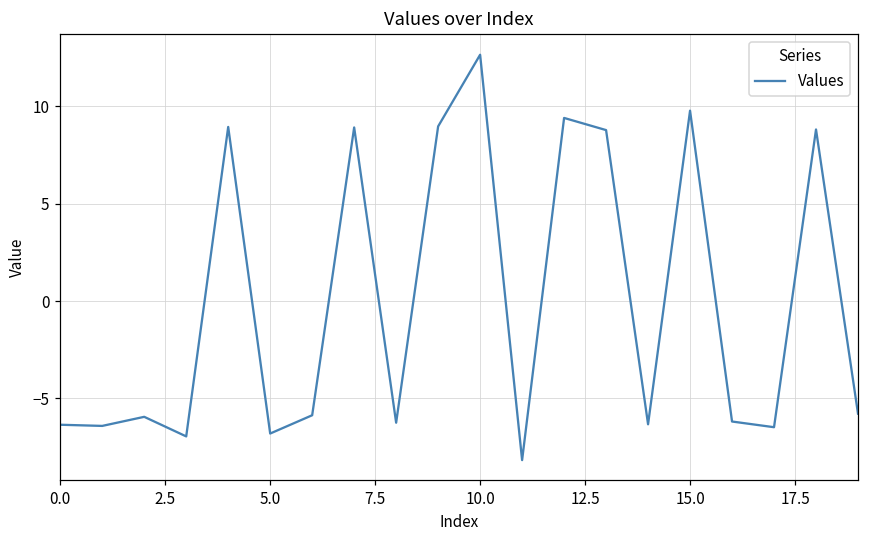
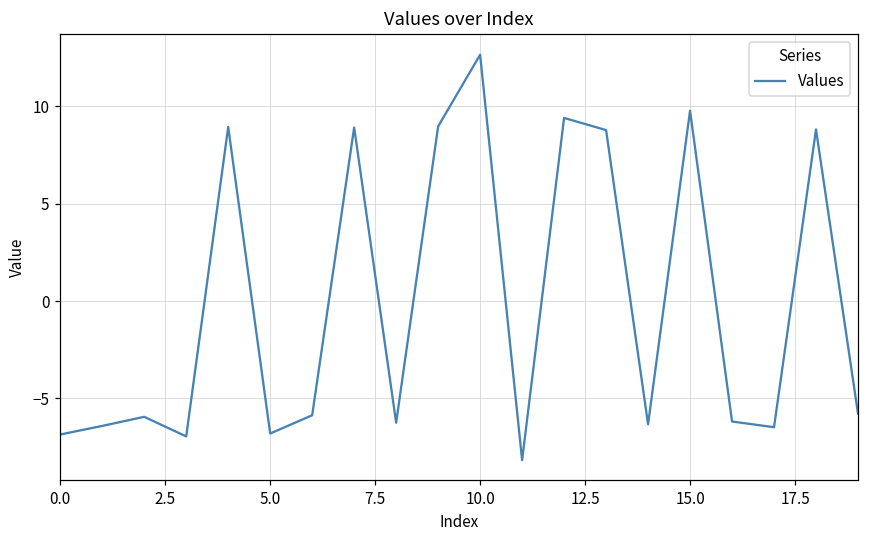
  {
-   "0.0": -6.3,
+   "0.0": -6.8,
    "5.0": -6.8,
    "10.0": 12.6,
    "15.0": 9.8
  }
